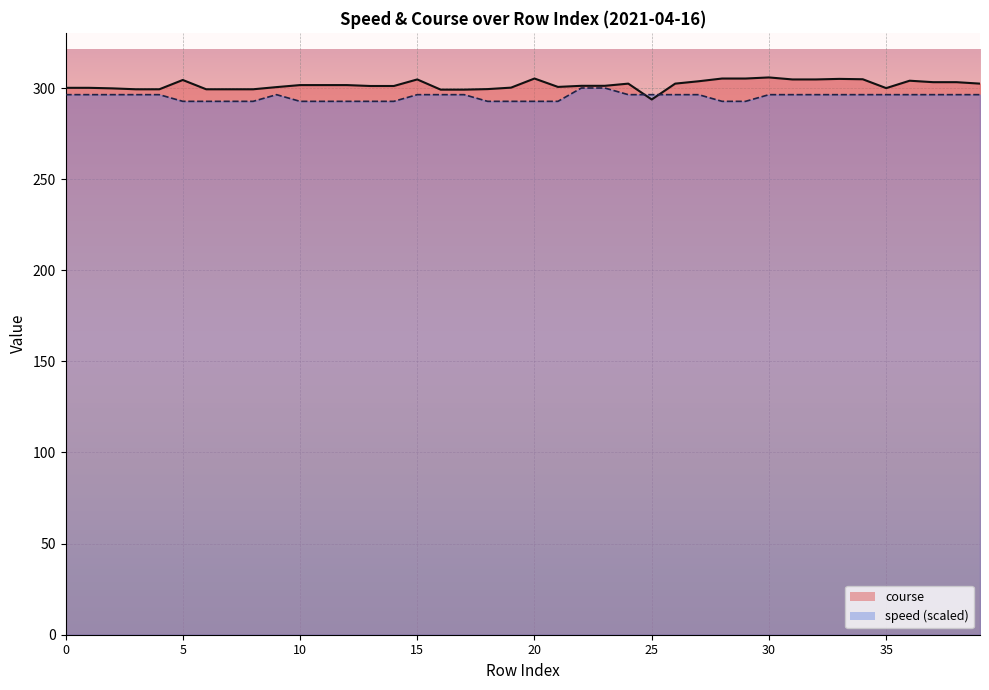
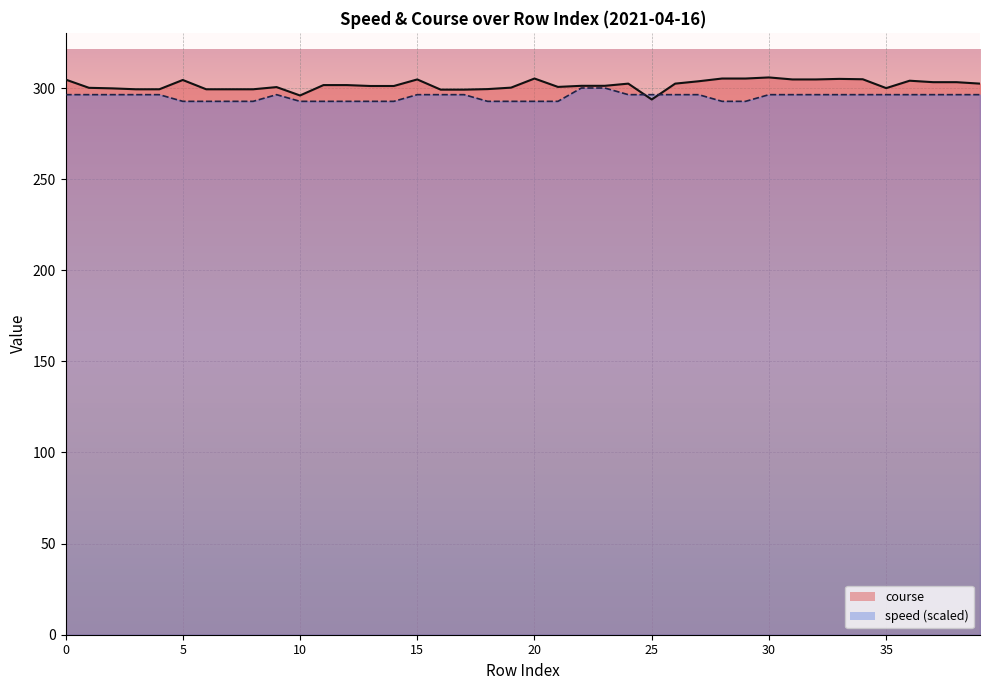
  {
    "course": {
-     "0": 300,
+     "0": 305,
      "5": 304,
-     "10": 302,
+     "10": 296,
      "15": 305,
      "20": 305,
      "25": 294,
      "30": 306,
      "35": 300
    },
    "speed (scaled)": {
      "0": 296,
      "5": 293,
      "10": 293,
      "15": 296,
      "20": 293,
      "25": 296,
      "30": 296,
      "35": 296
    }
  }
